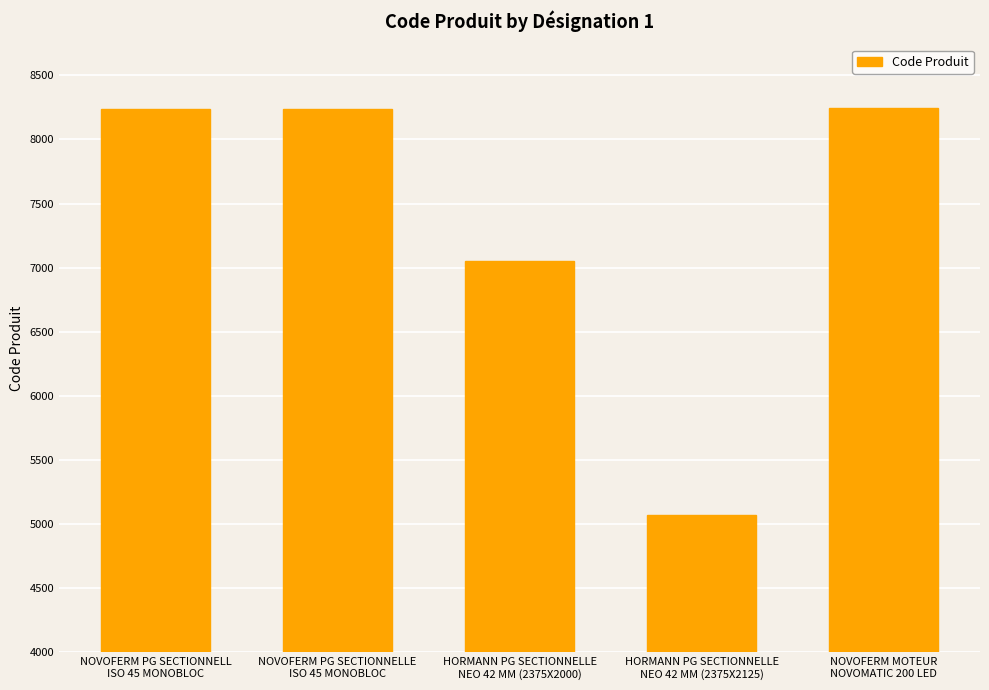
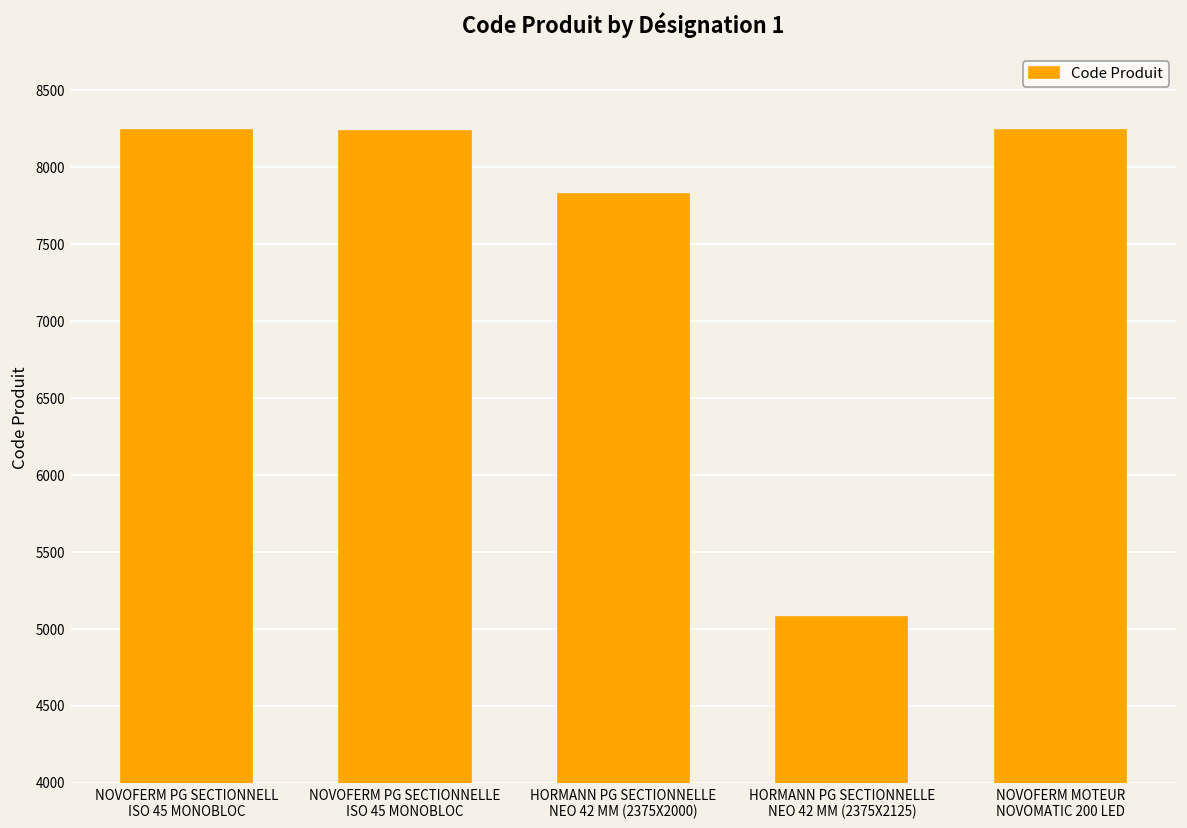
  {
    "NOVOFERM PG SECTIONNELL ISO 45 MONOBLOC": 8240,
    "NOVOFERM PG SECTIONNELLE ISO 45 MONOBLOC": 8240,
-   "HORMANN PG SECTIONNELLE NEO 42 MM (2375X2000)": 7050,
+   "HORMANN PG SECTIONNELLE NEO 42 MM (2375X2000)": 7830,
    "HORMANN PG SECTIONNELLE NEO 42 MM (2375X2125)": 5080,
    "NOVOFERM MOTEUR NOVOMATIC 200 LED": 8240
  }
